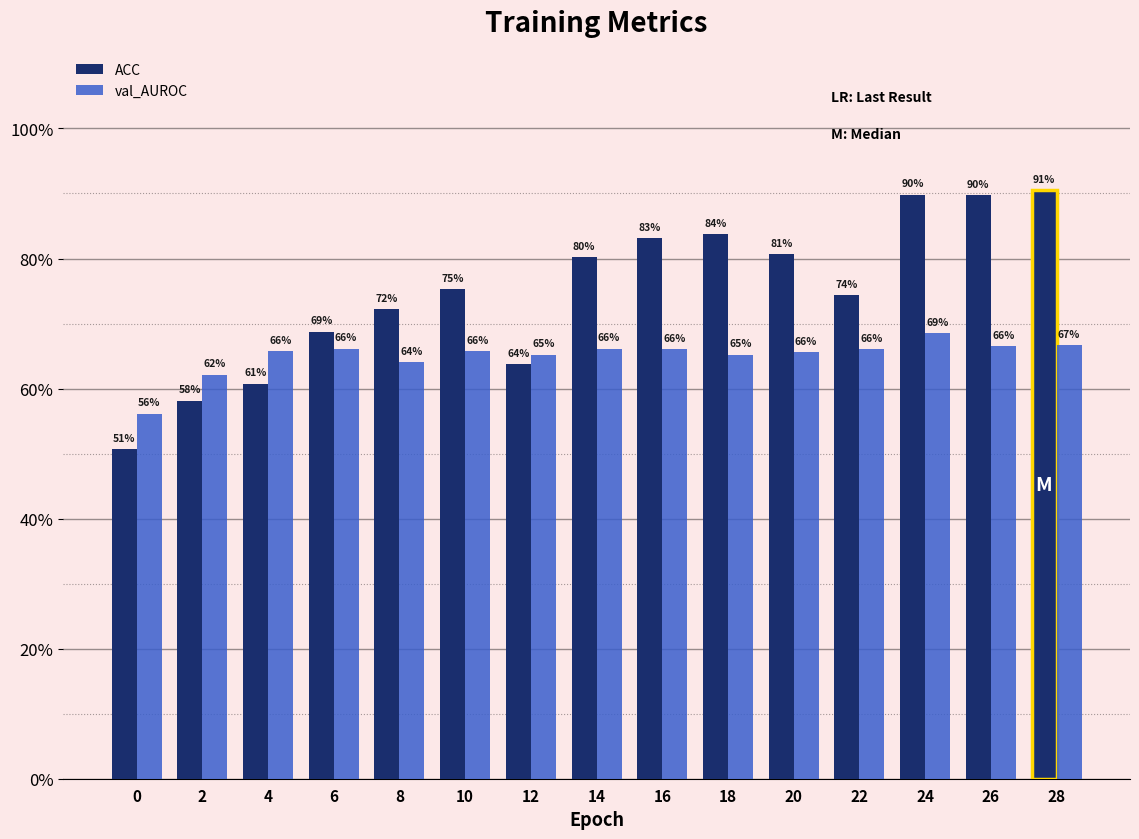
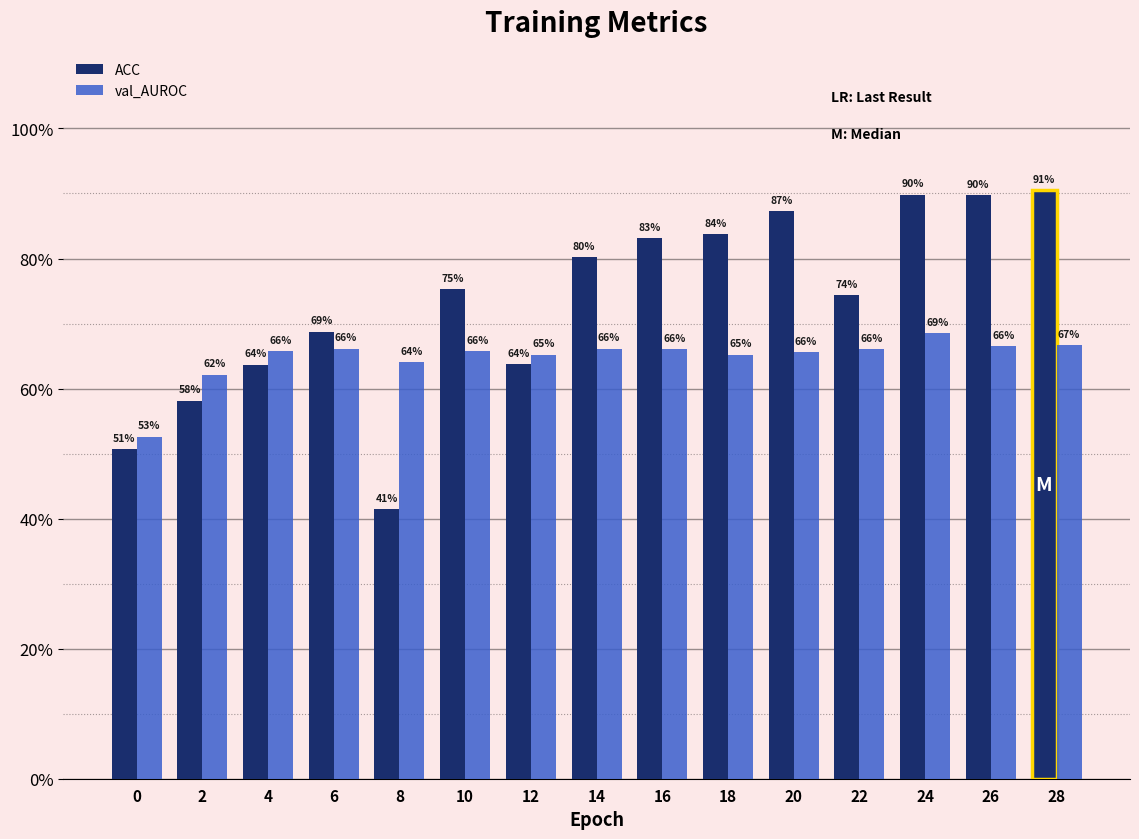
  {
    "ACC": {
      "0": "51%",
      "2": "58%",
-     "4": "61%",
+     "4": "64%",
      "6": "69%",
-     "8": "72%",
+     "8": "41%",
      "10": "75%",
      "12": "64%",
      "14": "80%",
      "16": "83%",
      "18": "84%",
-     "20": "81%",
+     "20": "87%",
      "22": "74%",
      "24": "90%",
      "26": "90%",
      "28": "91%"
    },
    "val_AUROC": {
-     "0": "56%",
+     "0": "53%",
      "2": "62%",
      "4": "66%",
      "6": "66%",
      "8": "64%",
      "10": "66%",
      "12": "65%",
      "14": "66%",
      "16": "66%",
      "18": "65%",
      "20": "66%",
      "22": "66%",
      "24": "69%",
      "26": "66%",
      "28": "67%"
    }
  }
